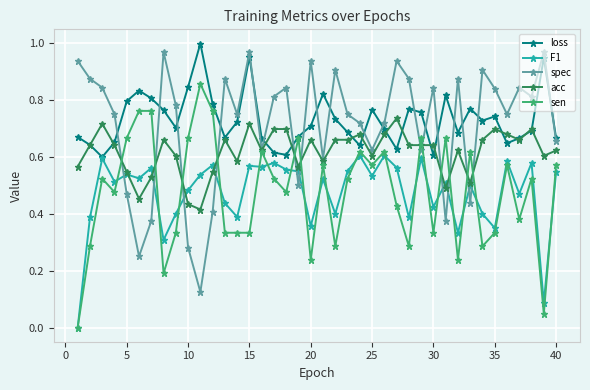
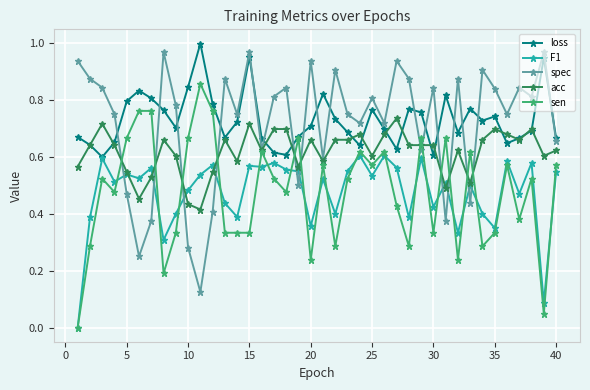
  {
    "loss": {
      "5": 0.80,
      "10": 0.85,
      "15": 0.95,
      "20": 0.71,
      "25": 0.77,
      "30": 0.61,
      "35": 0.74,
      "40": 0.67
    },
    "F1": {
      "10": 0.48,
      "15": 0.57,
      "20": 0.36,
      "25": 0.53,
      "30": 0.42,
      "35": 0.35,
      "40": 0.55
    },
    "spec": {
      "5": 0.47,
      "10": 0.28,
      "15": 0.97,
      "20": 0.94,
-     "25": 0.63,
+     "25": 0.81,
      "30": 0.84,
      "35": 0.84,
      "40": 0.66
    }
  }
